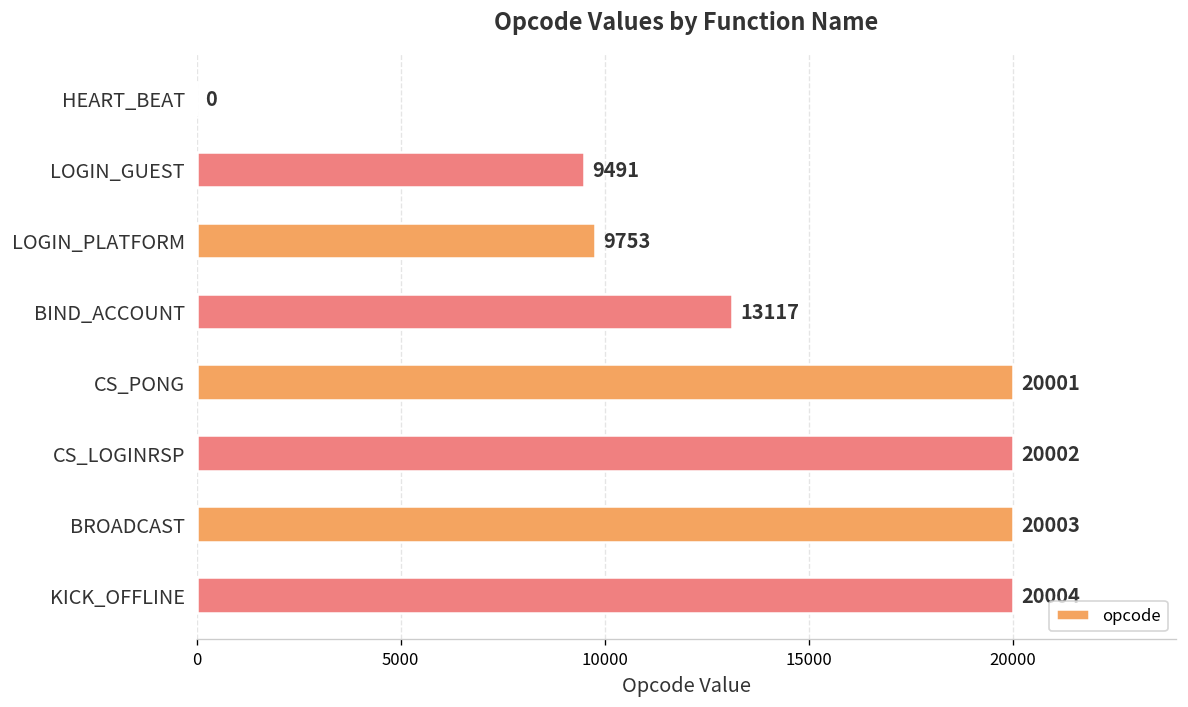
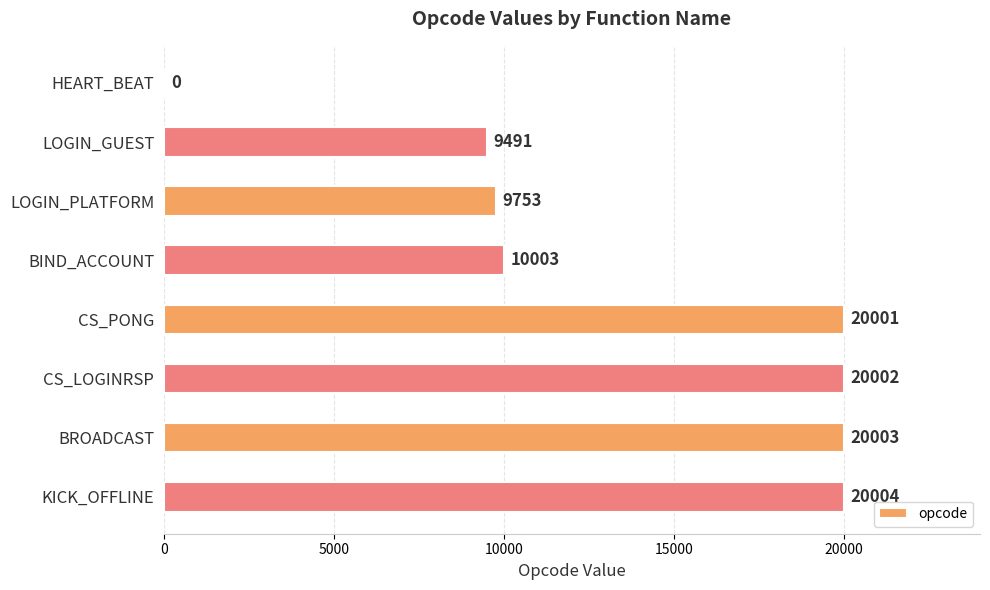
  {
    "HEART_BEAT": 0,
    "LOGIN_GUEST": 9491,
    "LOGIN_PLATFORM": 9753,
-   "BIND_ACCOUNT": 13117,
+   "BIND_ACCOUNT": 10003,
    "CS_PONG": 20001,
    "CS_LOGINRSP": 20002,
    "BROADCAST": 20003
  }
